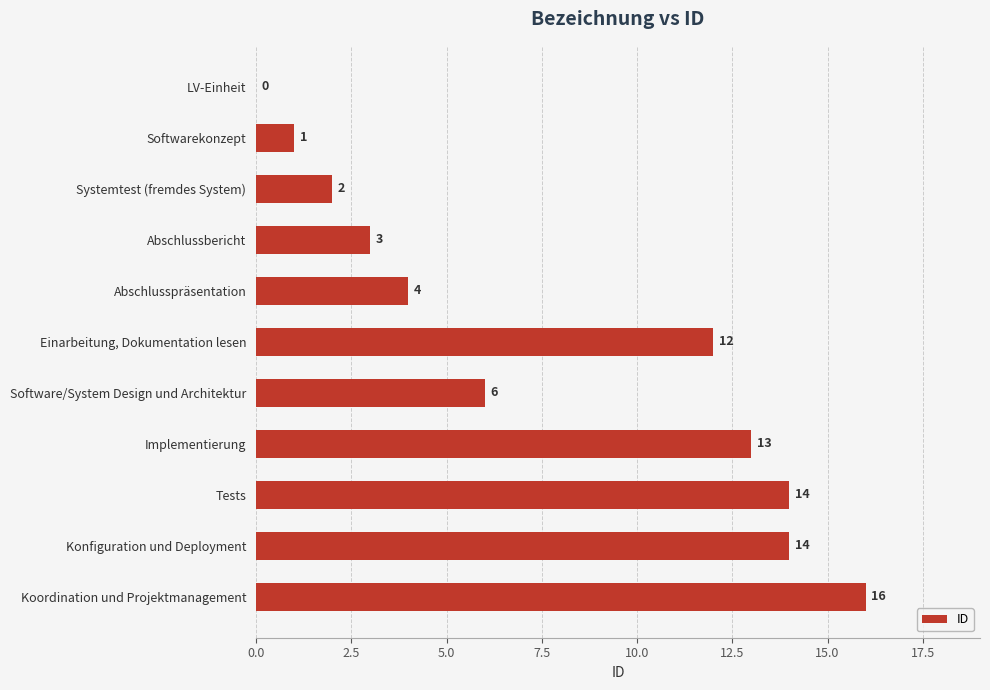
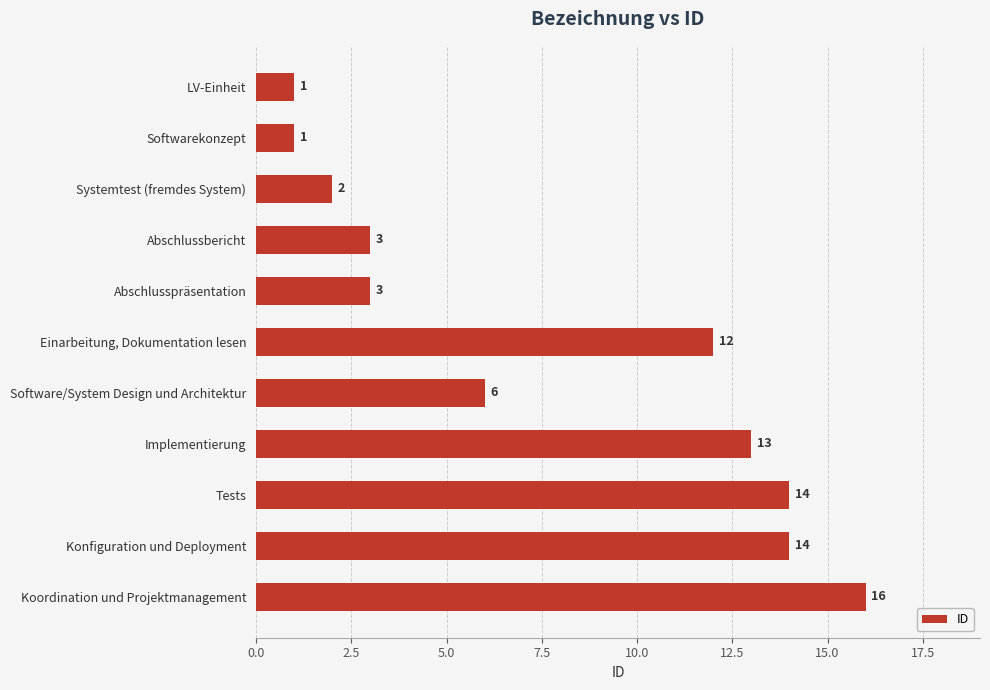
  {
-   "LV-Einheit": 0,
+   "LV-Einheit": 1,
    "Softwarekonzept": 1,
    "Systemtest (fremdes System)": 2,
    "Abschlussbericht": 3,
-   "Abschlusspräsentation": 4,
+   "Abschlusspräsentation": 3,
    "Einarbeitung, Dokumentation lesen": 12,
    "Software/System Design und Architektur": 6,
    "Implementierung": 13,
    "Tests": 14,
    "Konfiguration und Deployment": 14,
    "Koordination und Projektmanagement": 16
  }
